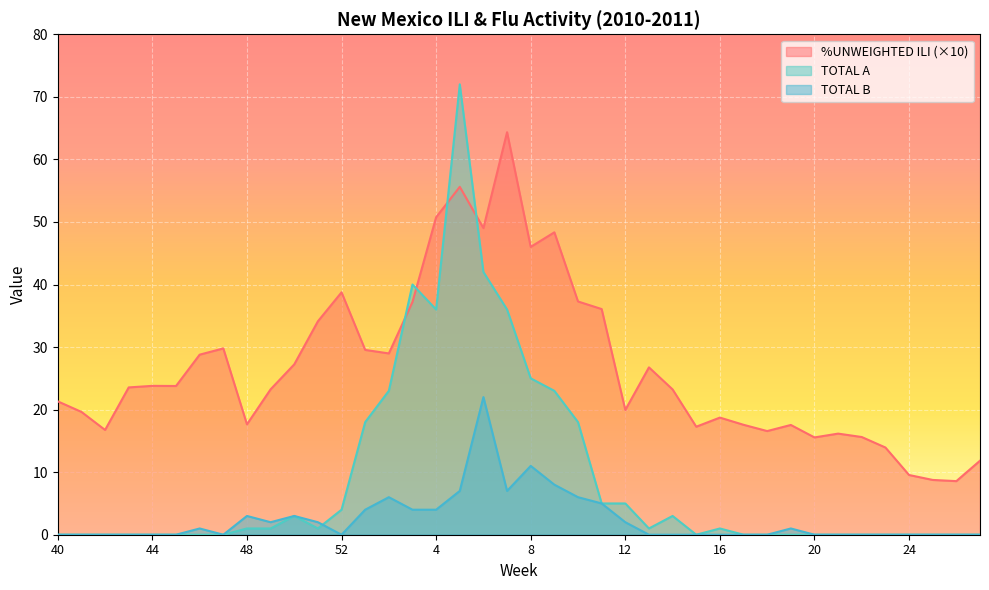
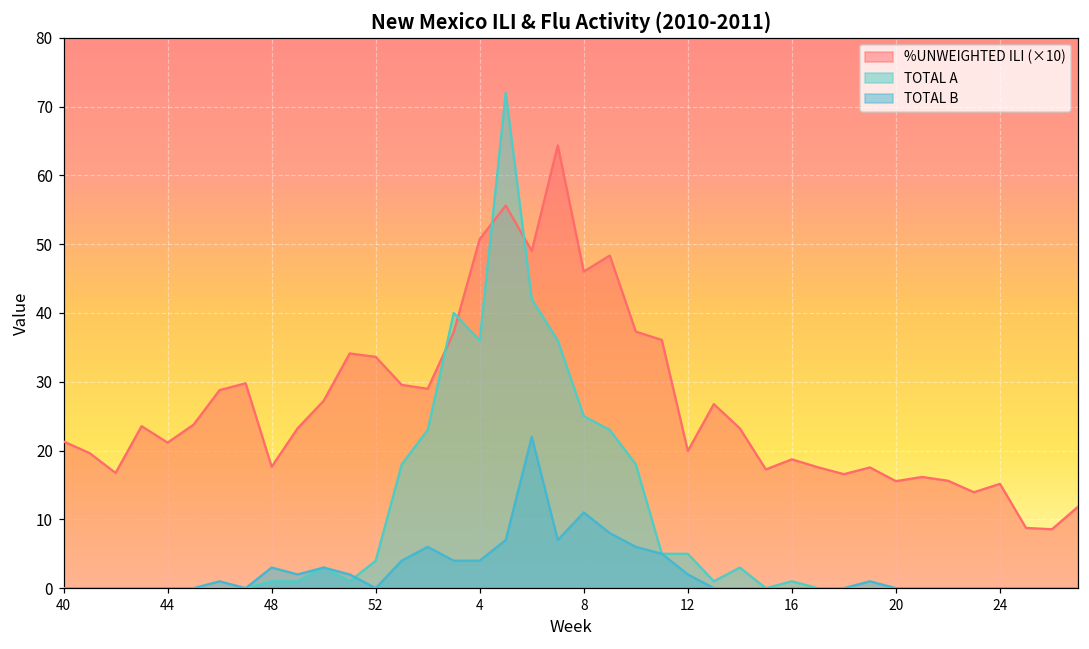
  {
    "%UNWEIGHTED ILI (×10)": {
      "40": 21,
-     "44": 24,
+     "44": 21,
      "48": 18,
-     "52": 39,
+     "52": 34,
      "4": 51,
      "8": 46,
      "12": 20,
      "16": 19,
      "20": 16,
-     "24": 10
+     "24": 15
    }
  }
